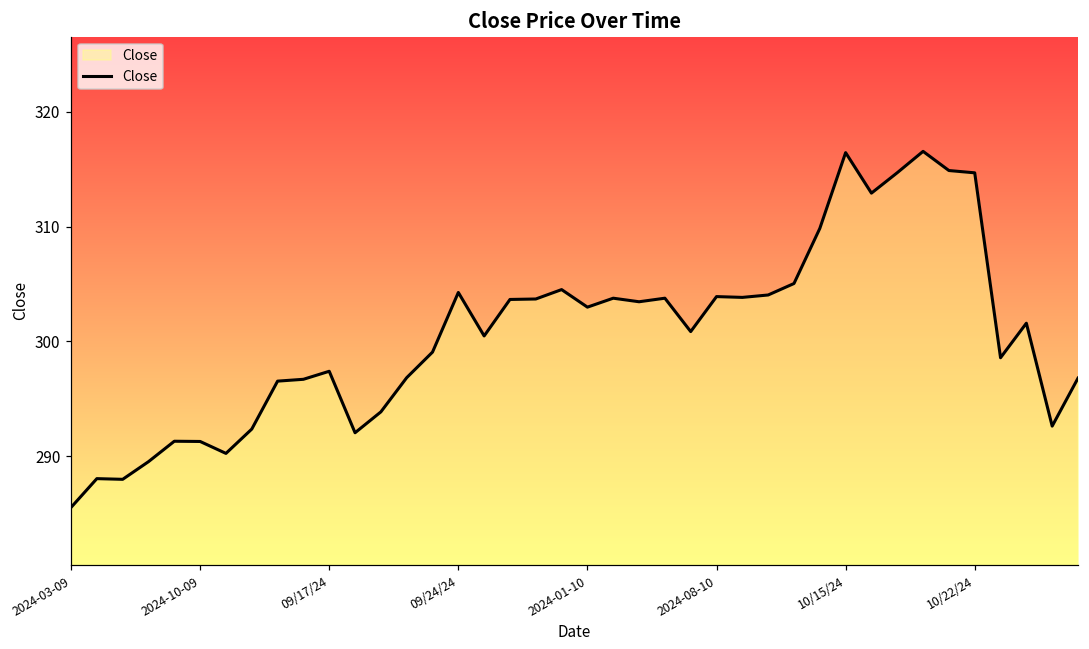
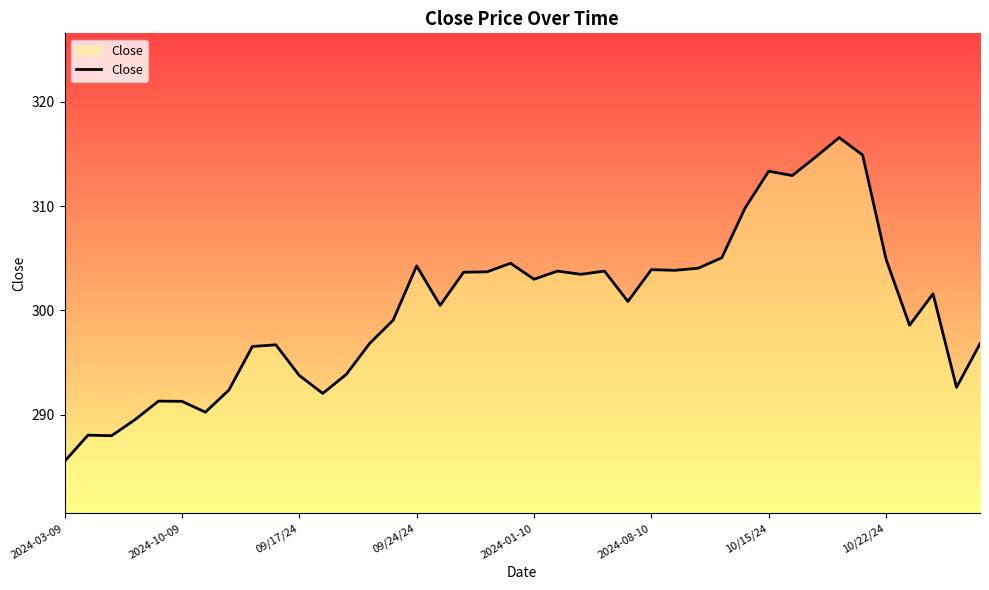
  {
    "2024-03-09": 285.5,
    "2024-10-09": 291.3,
-   "09/17/24": 297.4,
+   "09/17/24": 293.8,
    "09/24/24": 304.3,
    "2024-01-10": 303.0,
    "2024-08-10": 303.9,
-   "10/15/24": 316.5,
-   "10/22/24": 314.7
+   "10/15/24": 313.3,
+   "10/22/24": 304.9
  }
